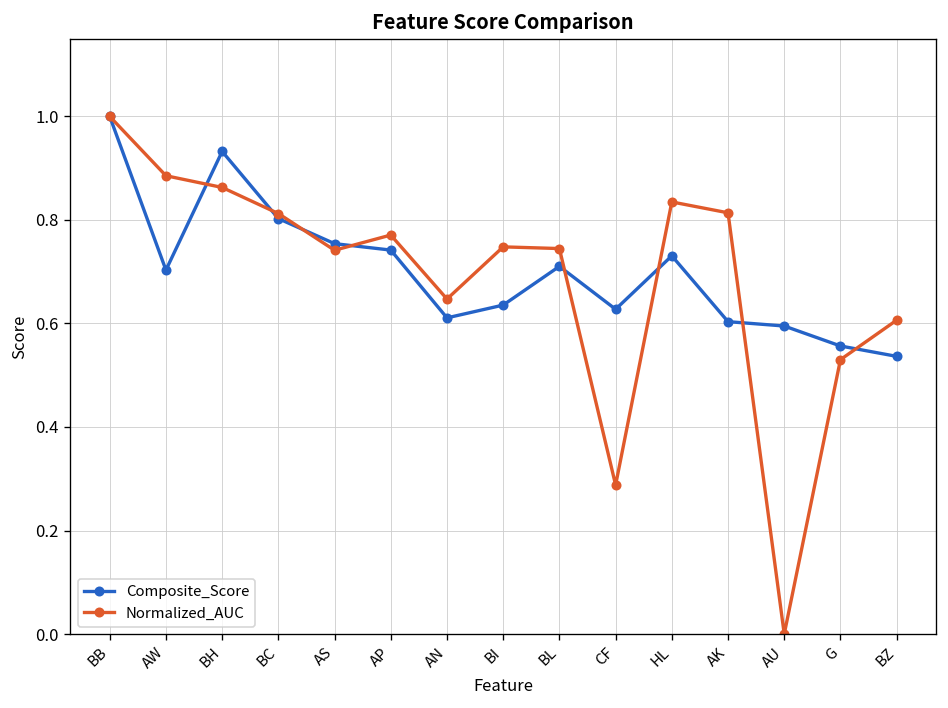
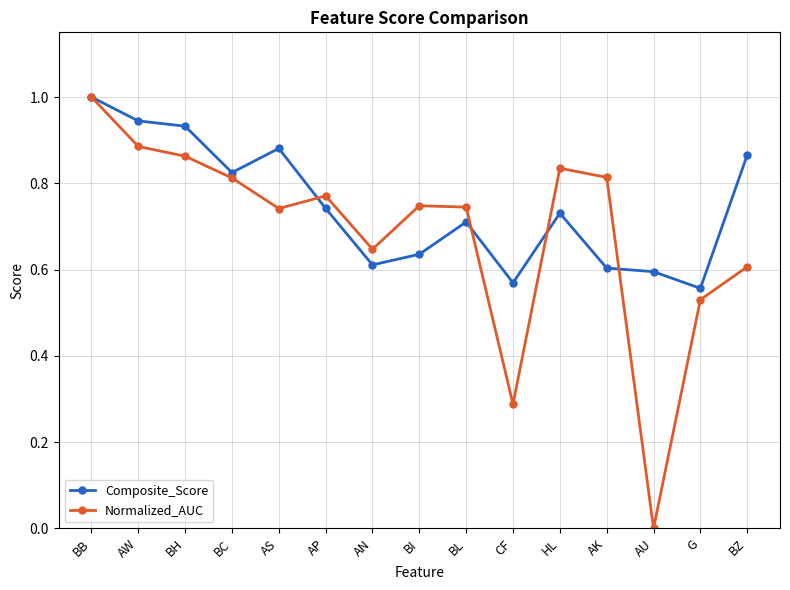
  {
    "Composite_Score": {
-     "AW": 0.70,
+     "AW": 0.94,
      "BH": 0.93,
-     "BC": 0.80,
-     "AS": 0.75,
+     "BC": 0.82,
+     "AS": 0.88,
      "AP": 0.74,
      "AN": 0.61,
      "BI": 0.64,
      "BL": 0.71,
-     "CF": 0.63,
+     "CF": 0.57,
      "HL": 0.73,
      "AK": 0.60,
      "AU": 0.60,
      "G": 0.56,
-     "BZ": 0.54
+     "BZ": 0.87
    },
    "Normalized_AUC": {
      "AW": 0.89,
      "BH": 0.86,
      "BC": 0.81,
      "AS": 0.74,
      "AP": 0.77,
      "AN": 0.65,
      "BI": 0.75,
      "BL": 0.74,
      "CF": 0.29,
      "HL": 0.83,
      "AK": 0.81,
      "AU": 0.00,
      "G": 0.53,
      "BZ": 0.61
    }
  }
